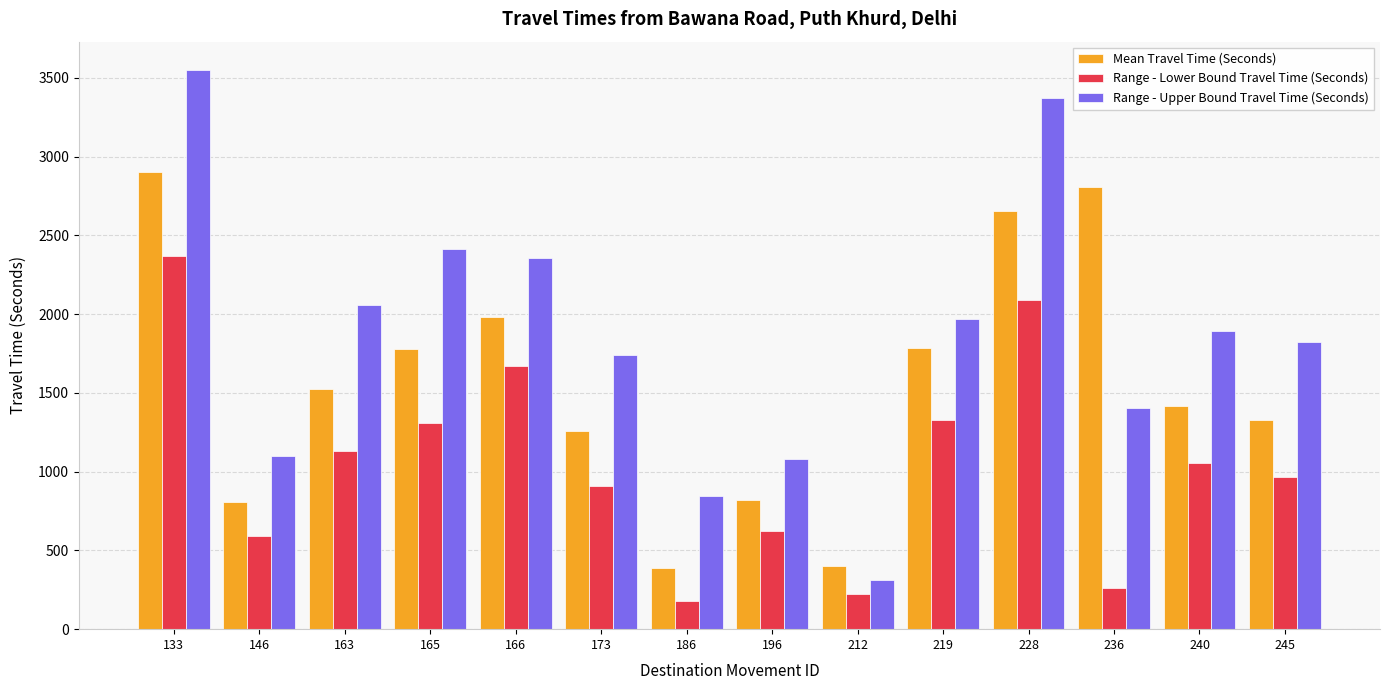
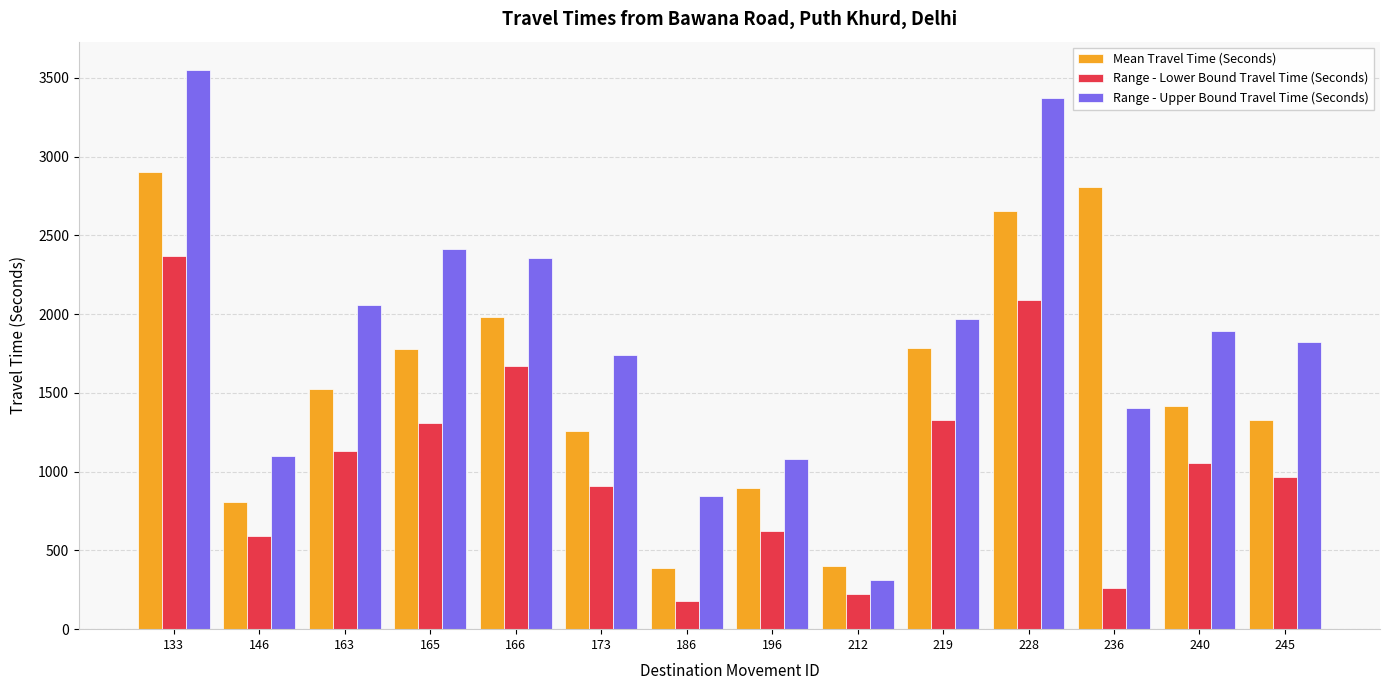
  {
    "Mean Travel Time (Seconds)": {
      "133": 2900,
      "146": 810,
      "163": 1530,
      "165": 1780,
      "166": 1980,
      "173": 1260,
      "186": 390,
-     "196": 820,
+     "196": 890,
      "212": 400,
      "219": 1780,
      "228": 2660,
      "236": 2800,
      "240": 1410,
      "245": 1330
    },
    "Range - Lower Bound Travel Time (Seconds)": {
      "133": 2370,
      "146": 590,
      "163": 1130,
      "165": 1310,
      "166": 1670,
      "173": 910,
      "186": 180,
      "196": 620,
      "212": 220,
      "219": 1330,
      "228": 2090,
      "236": 260,
      "240": 1060,
      "245": 970
    },
    "Range - Upper Bound Travel Time (Seconds)": {
      "133": 3550,
      "146": 1100,
      "163": 2060,
      "165": 2420,
      "166": 2360,
      "173": 1740,
      "186": 850,
      "196": 1080,
      "212": 310,
      "219": 1970,
      "228": 3370,
      "236": 1400,
      "240": 1890,
      "245": 1830
    }
  }
